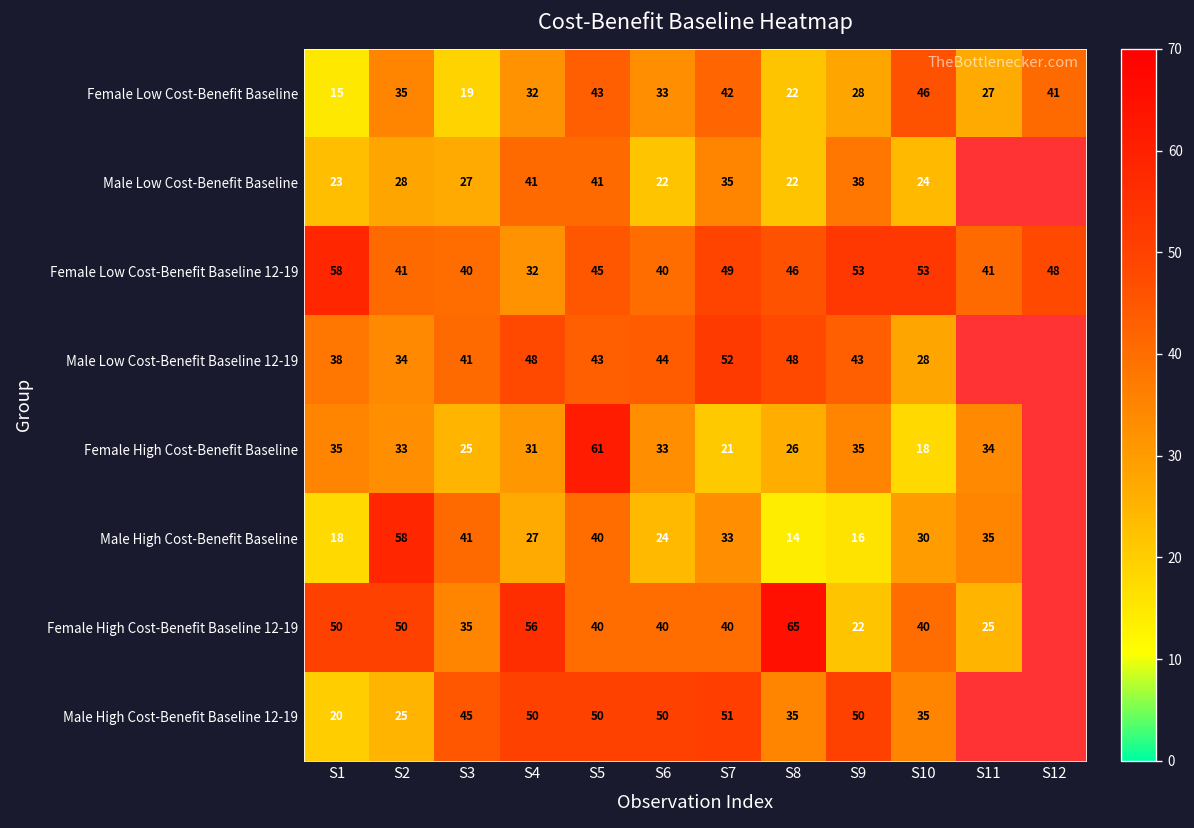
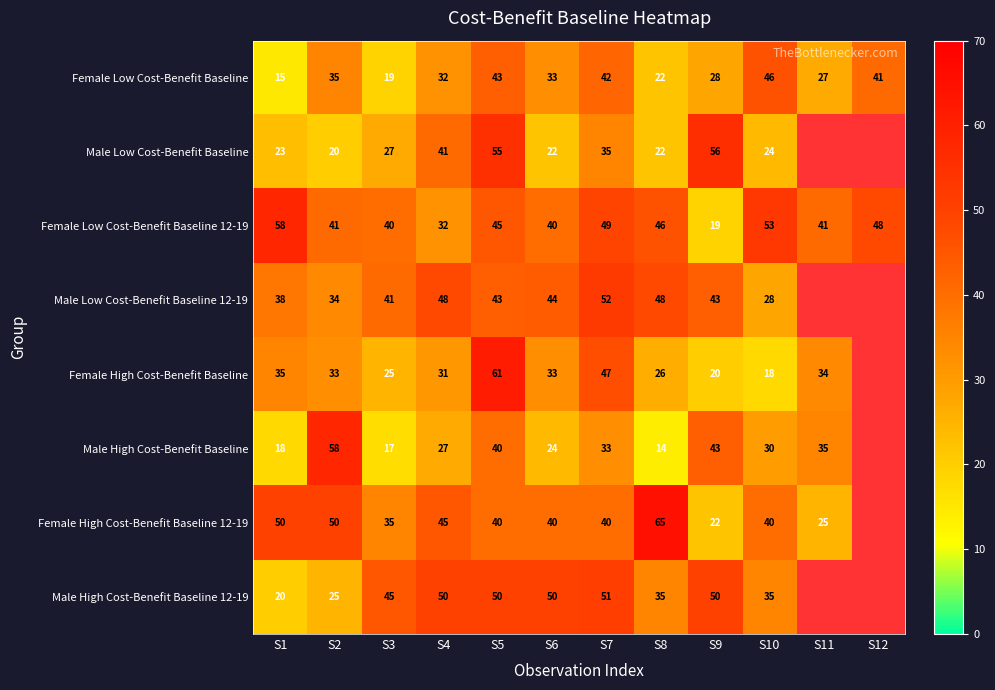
  {
    "Female Low Cost-Benefit Baseline": {
      "S1": 15,
      "S2": 35,
      "S3": 19,
      "S4": 32,
      "S5": 43,
      "S6": 33,
      "S7": 42,
      "S8": 22,
      "S9": 28,
      "S10": 46,
      "S12": 41
    },
    "Male Low Cost-Benefit Baseline": {
      "S1": 23,
-     "S2": 28,
+     "S2": 20,
      "S3": 27,
      "S4": 41,
-     "S5": 41,
+     "S5": 55,
      "S6": 22,
      "S7": 35,
      "S8": 22,
-     "S9": 38,
+     "S9": 56,
      "S10": 24
    },
    "Female Low Cost-Benefit Baseline 12-19": {
      "S1": 58,
      "S2": 41,
      "S3": 40,
      "S4": 32,
      "S5": 45,
      "S6": 40,
      "S7": 49,
      "S8": 46,
-     "S9": 53,
+     "S9": 19,
      "S10": 53,
      "S11": 41,
      "S12": 48
    },
    "Male Low Cost-Benefit Baseline 12-19": {
      "S1": 38,
      "S2": 34,
      "S3": 41,
      "S4": 48,
      "S5": 43,
      "S6": 44,
      "S7": 52,
      "S8": 48,
      "S9": 43,
      "S10": 28
    },
    "Female High Cost-Benefit Baseline": {
      "S1": 35,
      "S2": 33,
      "S3": 25,
      "S4": 31,
      "S5": 61,
      "S6": 33,
-     "S7": 21,
+     "S7": 47,
      "S8": 26,
-     "S9": 35,
+     "S9": 20,
      "S10": 18,
      "S11": 34
    },
    "Male High Cost-Benefit Baseline": {
      "S1": 18,
      "S2": 58,
-     "S3": 41,
+     "S3": 17,
      "S4": 27,
      "S5": 40,
      "S6": 24,
      "S7": 33,
      "S8": 14,
-     "S9": 16,
+     "S9": 43,
      "S10": 30,
      "S11": 35
    },
    "Female High Cost-Benefit Baseline 12-19": {
      "S1": 50,
      "S2": 50,
      "S3": 35,
-     "S4": 56,
+     "S4": 45,
      "S5": 40,
      "S6": 40,
      "S7": 40,
      "S8": 65,
      "S9": 22,
      "S10": 40,
      "S11": 25
    },
    "Male High Cost-Benefit Baseline 12-19": {
      "S1": 20,
      "S2": 25,
      "S3": 45,
      "S4": 50,
      "S5": 50,
      "S6": 50,
      "S7": 51,
      "S8": 35,
      "S9": 50,
      "S10": 35
    }
  }
